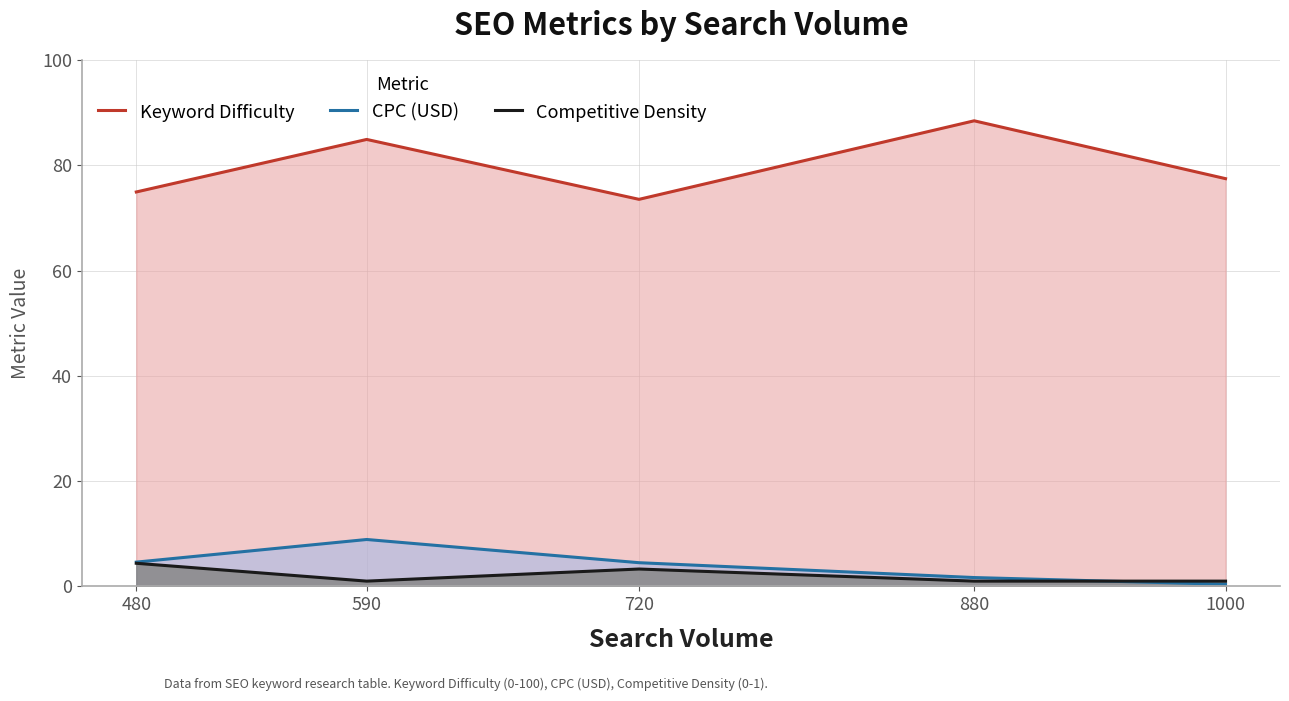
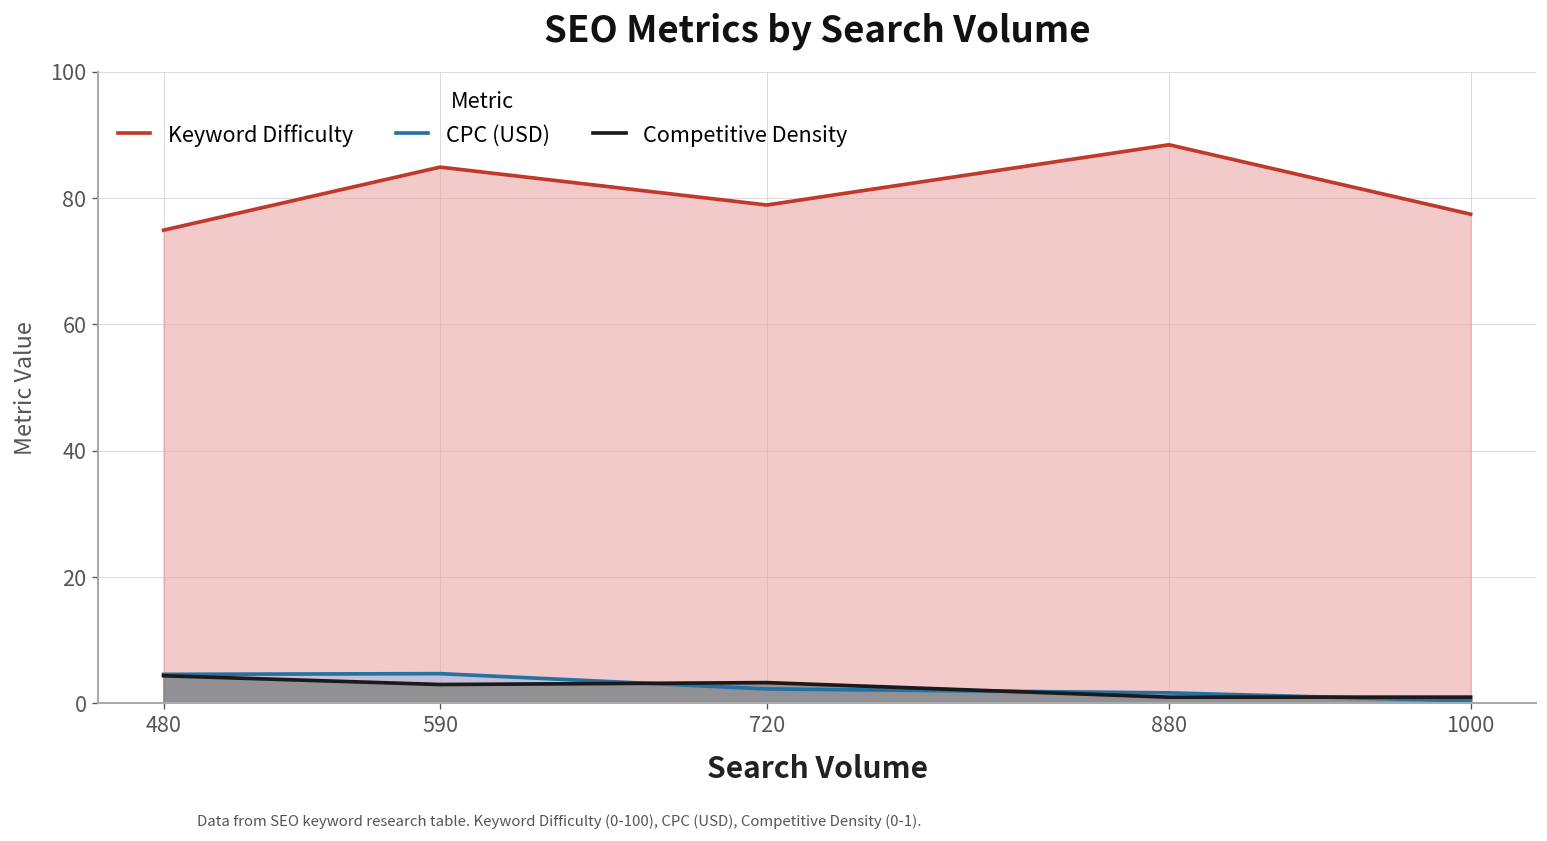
  {
    "Keyword Difficulty": {
      "480": 75,
      "590": 85,
-     "720": 74,
+     "720": 79,
      "880": 88,
      "1000": 77
    },
    "CPC (USD)": {
-     "590": 9,
-     "720": 5,
+     "590": 5,
+     "720": 2,
      "880": 2,
      "1000": 0
    },
    "Competitive Density": {
-     "590": 1,
+     "590": 3,
      "720": 3,
      "880": 1,
      "1000": 1
    }
  }
